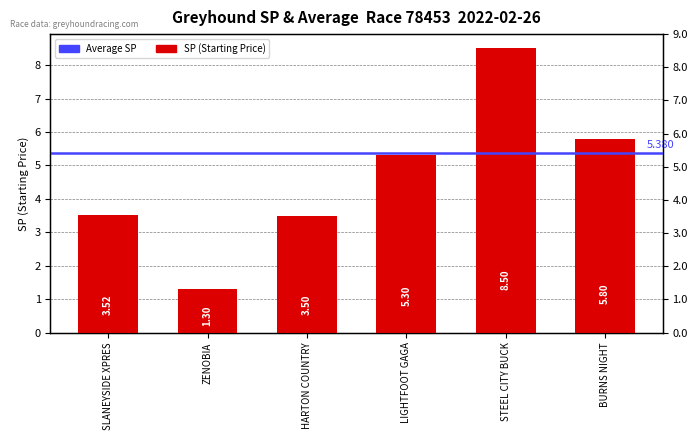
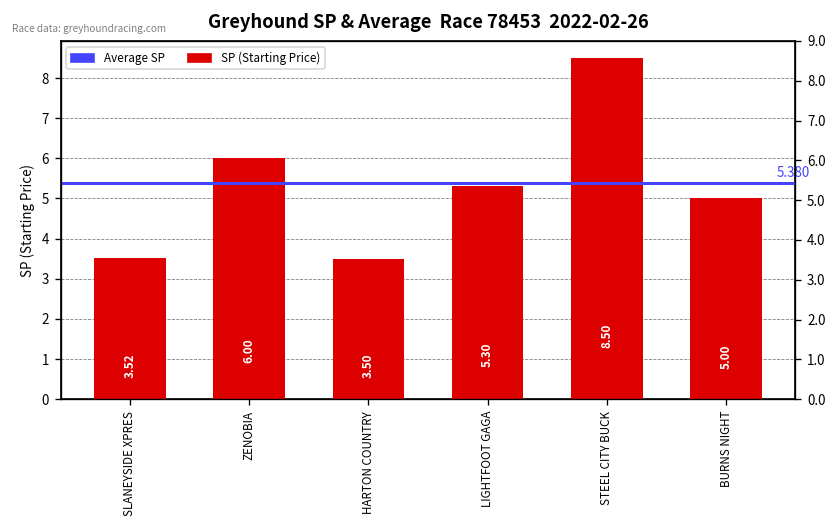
  {
    "SLANEYSIDE XPRES": 3.52,
-   "ZENOBIA": 1.30,
+   "ZENOBIA": 6.00,
    "HARTON COUNTRY": 3.50,
    "LIGHTFOOT GAGA": 5.30,
    "STEEL CITY BUCK": 8.50,
-   "BURNS NIGHT": 5.80
+   "BURNS NIGHT": 5.00
  }
